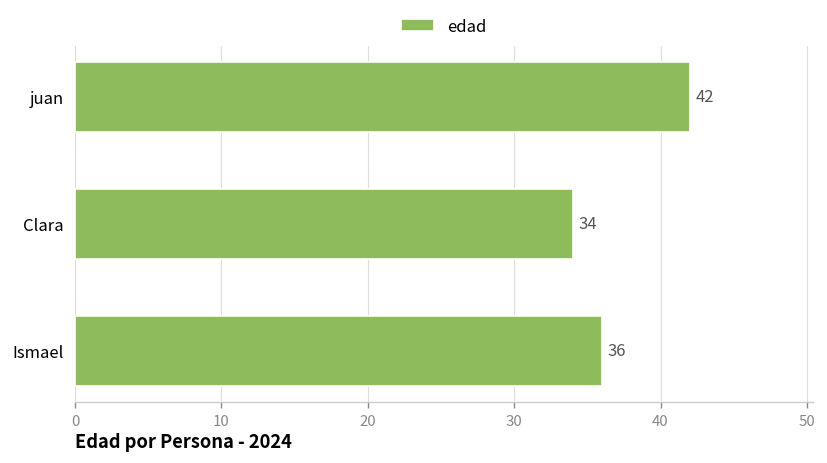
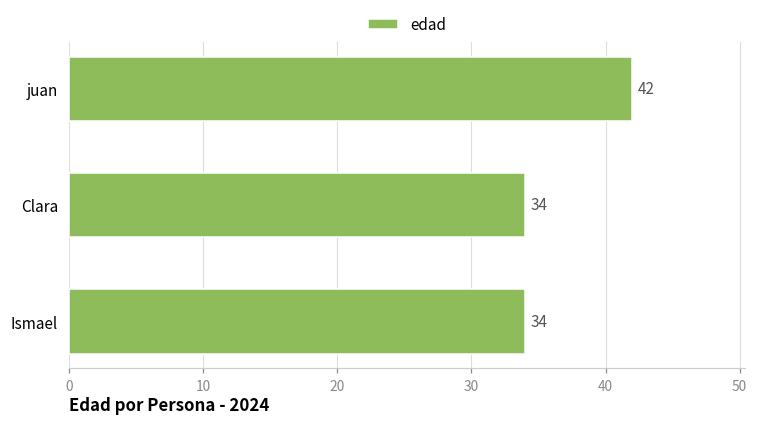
  {
    "juan": 42,
    "Clara": 34,
-   "Ismael": 36
+   "Ismael": 34
  }
